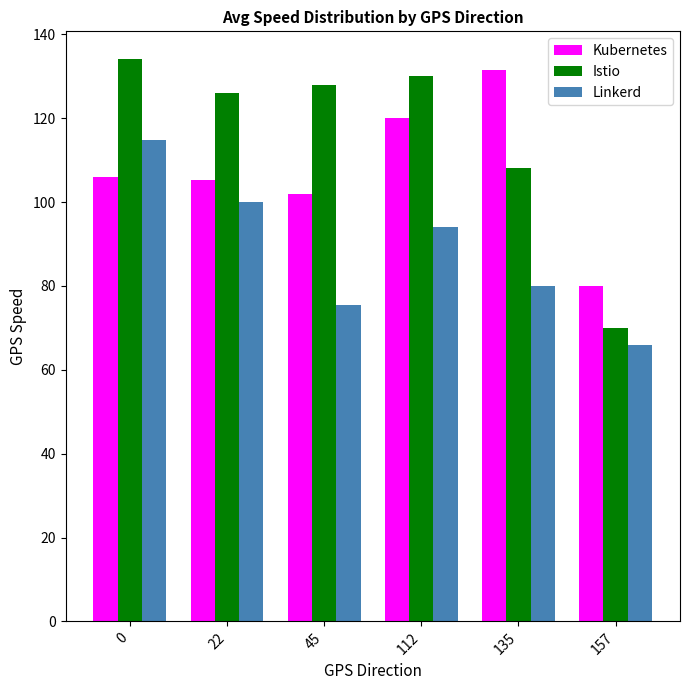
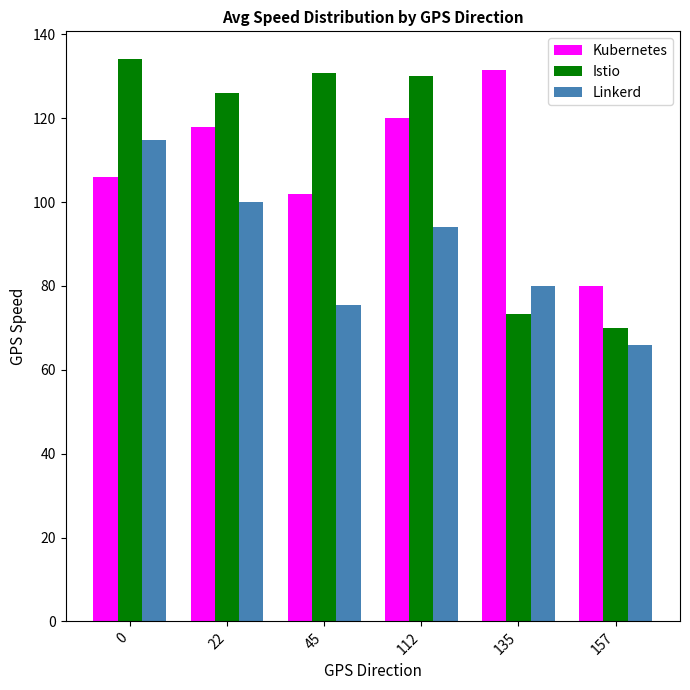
  {
    "Kubernetes": {
      "0": 106,
-     "22": 105,
+     "22": 118,
      "45": 102,
      "112": 120,
      "135": 131,
      "157": 80
    },
    "Istio": {
      "0": 134,
      "22": 126,
-     "45": 128,
+     "45": 131,
      "112": 130,
-     "135": 108,
+     "135": 73,
      "157": 70
    },
    "Linkerd": {
      "0": 115,
      "22": 100,
      "45": 76,
      "112": 94,
      "135": 80,
      "157": 66
    }
  }
